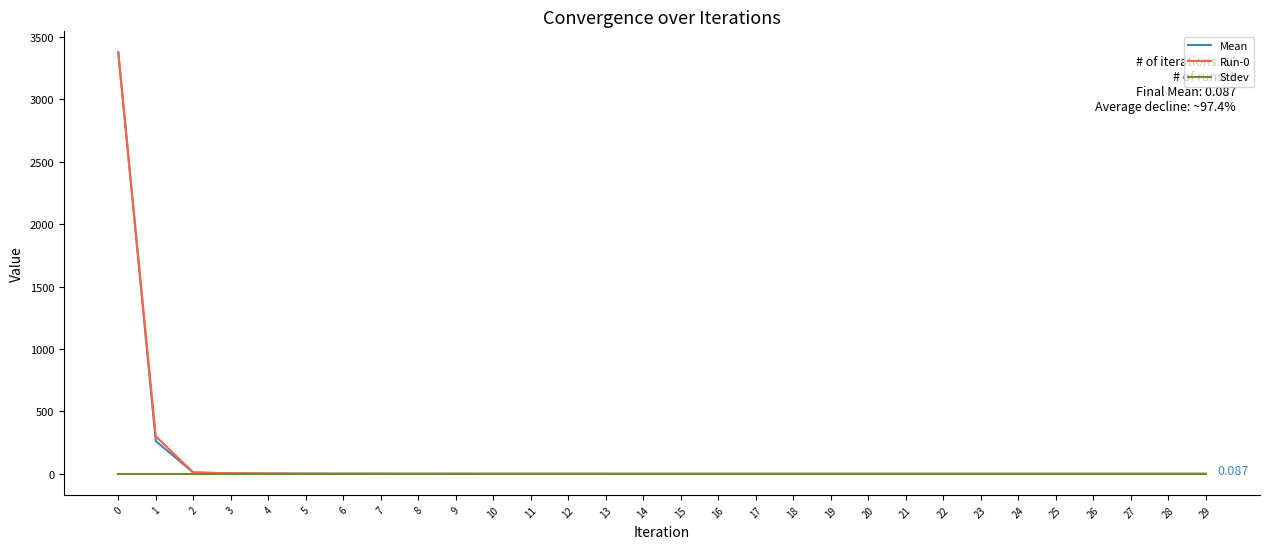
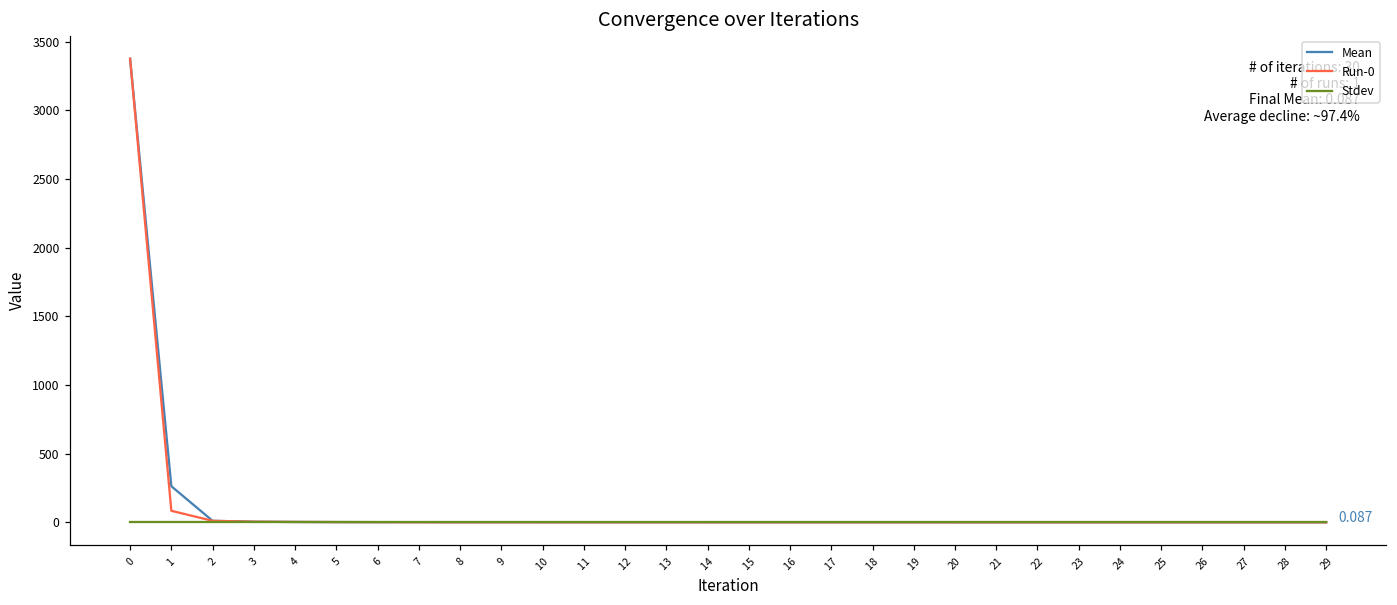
  {
    "Mean": {
      "1": 260
    },
    "Run-0": {
-     "1": 300
+     "1": 80
    },
    "Stdev": {
      "0": 0,
      "1": 0
    }
  }
